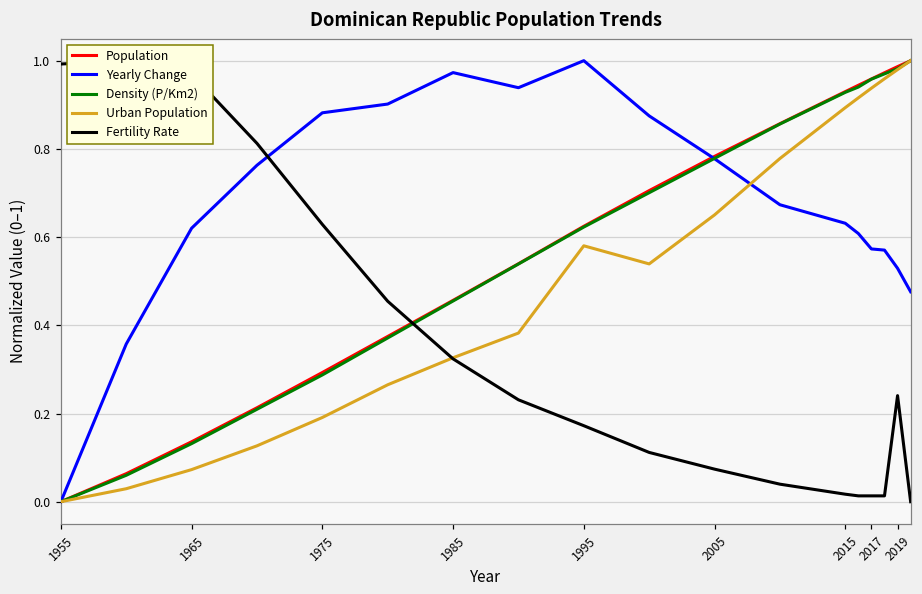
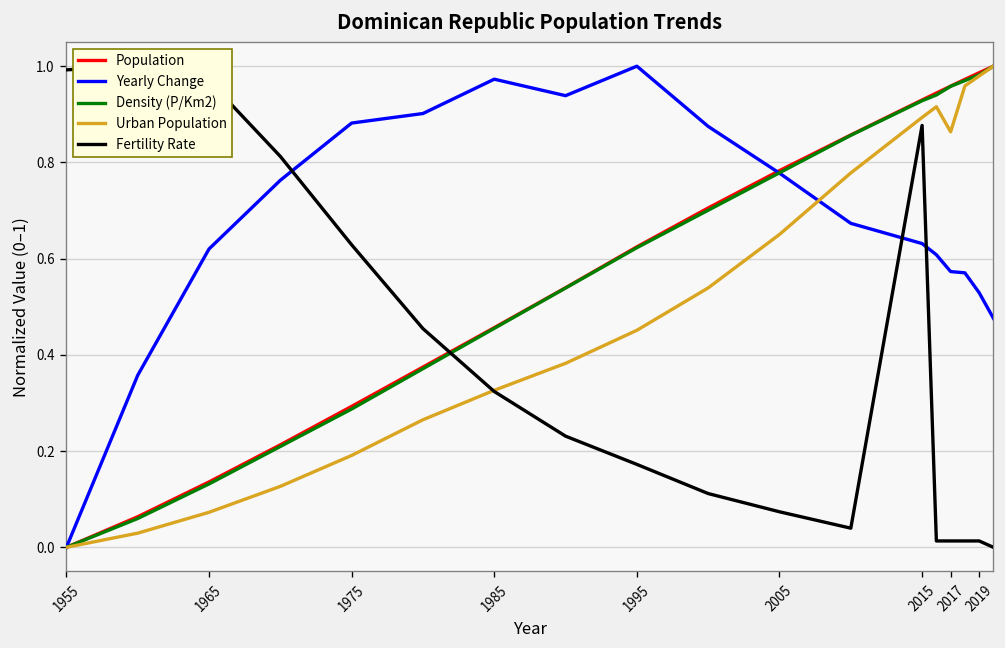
  {
    "Yearly Change": {
      "1965": 0.62,
      "1975": 0.88,
      "1985": 0.97,
      "1995": 1.00,
      "2015": 0.63,
      "2017": 0.57,
      "2019": 0.53
    },
    "Urban Population": {
      "1965": 0.07,
      "1975": 0.19,
-     "1995": 0.58,
+     "1995": 0.45,
      "2005": 0.65,
      "2015": 0.89,
-     "2017": 0.94
+     "2017": 0.86
    },
    "Fertility Rate": {
      "1955": 0.99,
      "1975": 0.63,
      "1995": 0.17,
      "2005": 0.07,
-     "2015": 0.02,
+     "2015": 0.88,
      "2017": 0.01,
-     "2019": 0.24
+     "2019": 0.01
    }
  }
